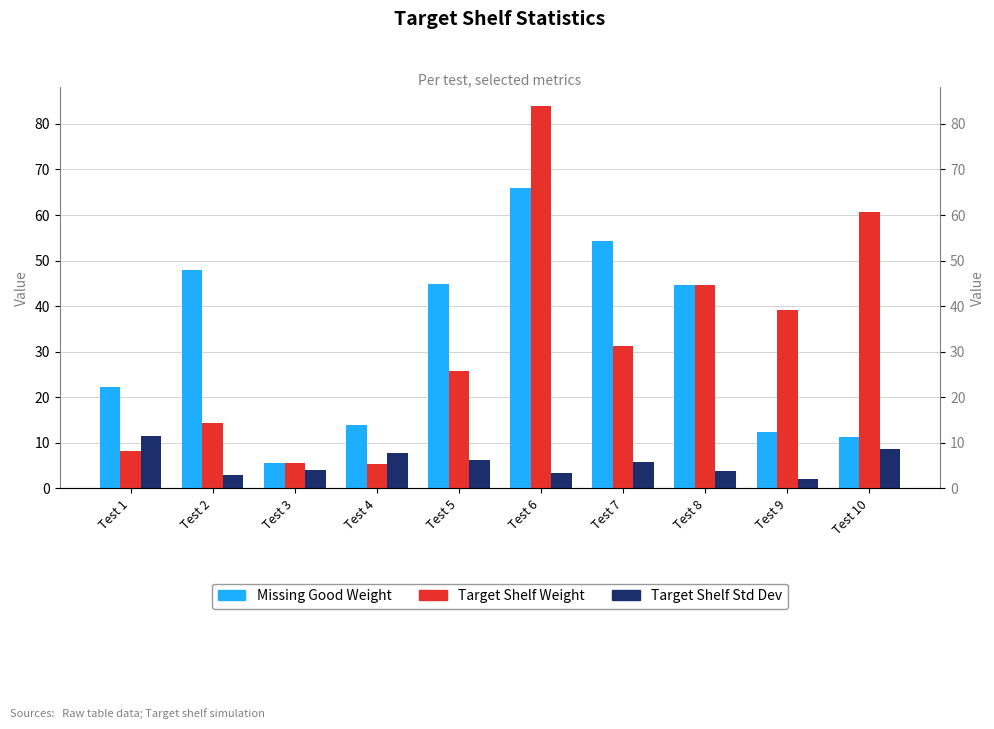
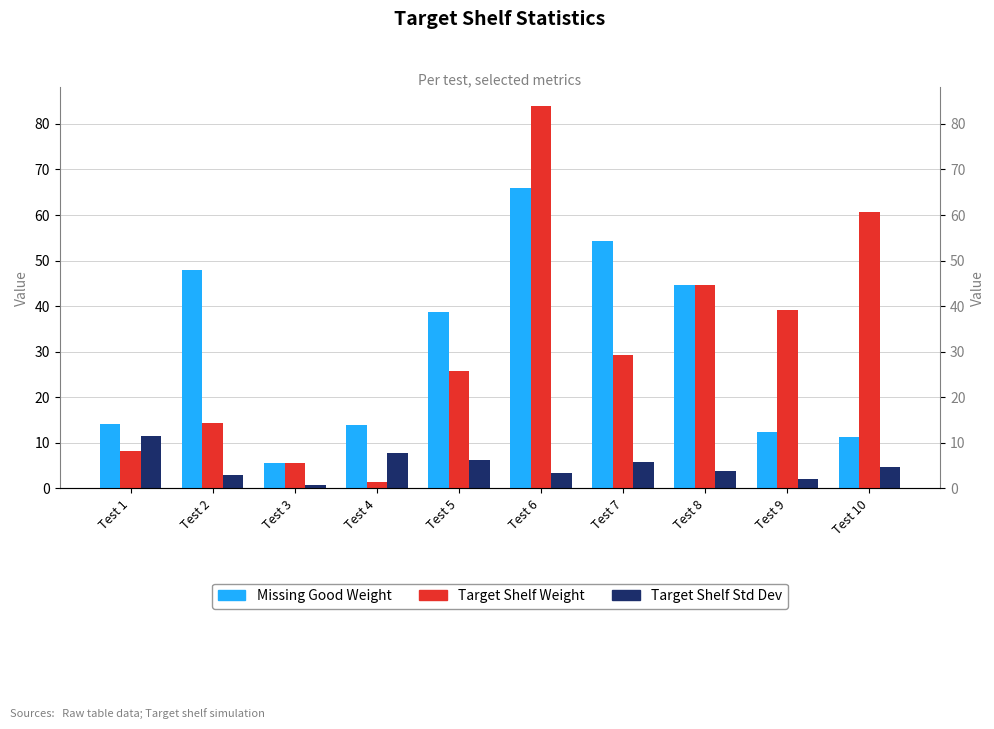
  {
    "Missing Good Weight": {
-     "Test 1": 22,
+     "Test 1": 14,
      "Test 2": 48,
      "Test 3": 5,
      "Test 4": 14,
-     "Test 5": 45,
+     "Test 5": 39,
      "Test 6": 66,
      "Test 7": 54,
      "Test 8": 45,
      "Test 9": 12,
      "Test 10": 11
    },
    "Target Shelf Weight": {
      "Test 1": 8,
      "Test 2": 14,
      "Test 3": 5,
-     "Test 4": 5,
+     "Test 4": 1,
      "Test 5": 26,
      "Test 6": 84,
-     "Test 7": 31,
+     "Test 7": 29,
      "Test 8": 45,
      "Test 9": 39,
      "Test 10": 61
    },
    "Target Shelf Std Dev": {
      "Test 1": 11,
      "Test 2": 3,
-     "Test 3": 4,
+     "Test 3": 1,
      "Test 4": 8,
      "Test 5": 6,
      "Test 6": 3,
      "Test 7": 6,
      "Test 8": 4,
      "Test 9": 2,
-     "Test 10": 9
+     "Test 10": 5
    }
  }
